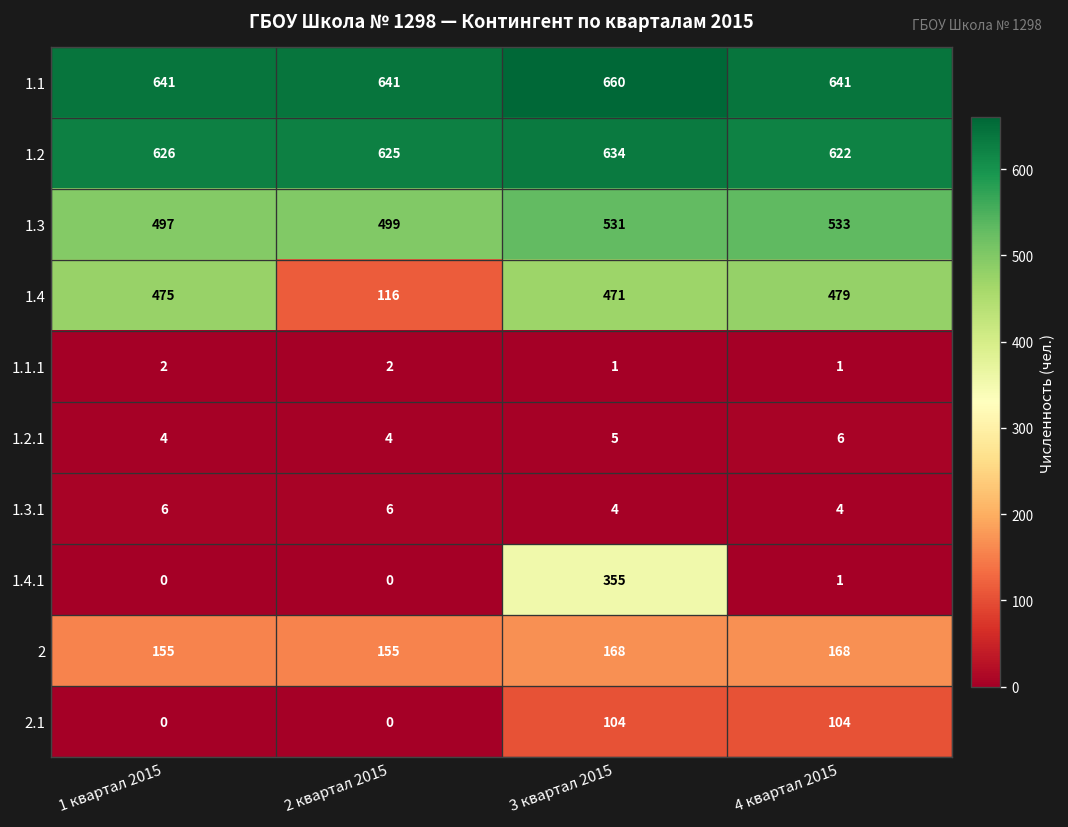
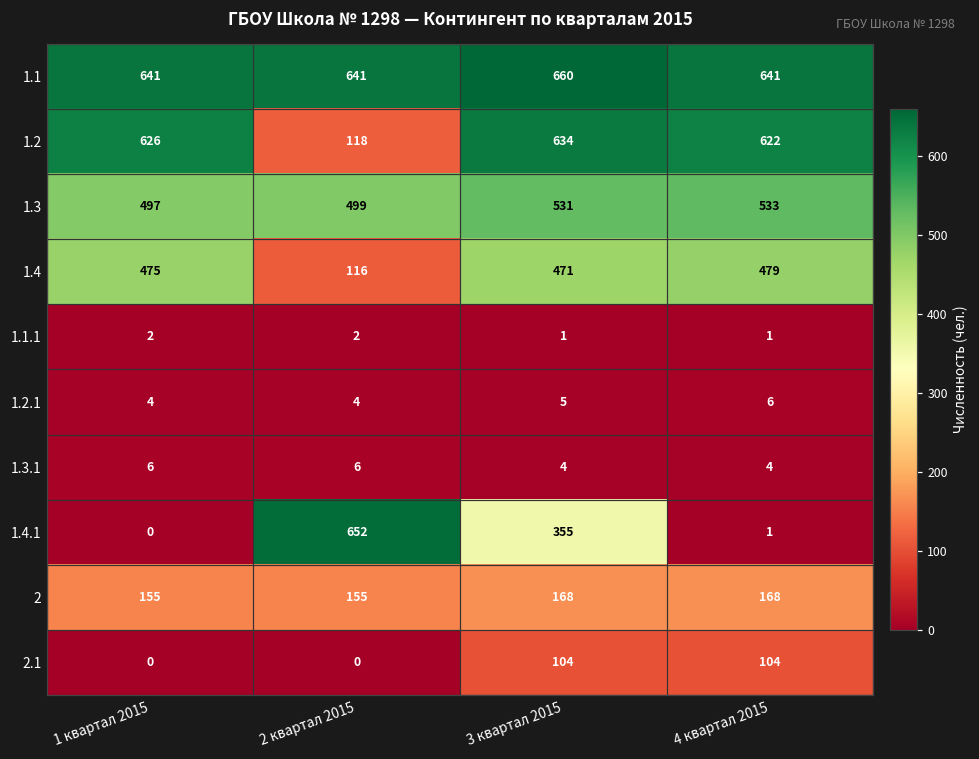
  {
    "1.1": {
      "1 квартал 2015": 641,
      "2 квартал 2015": 641,
      "3 квартал 2015": 660,
      "4 квартал 2015": 641
    },
    "1.2": {
      "1 квартал 2015": 626,
-     "2 квартал 2015": 625,
+     "2 квартал 2015": 118,
      "3 квартал 2015": 634,
      "4 квартал 2015": 622
    },
    "1.3": {
      "1 квартал 2015": 497,
      "2 квартал 2015": 499,
      "3 квартал 2015": 531,
      "4 квартал 2015": 533
    },
    "1.4": {
      "1 квартал 2015": 475,
      "2 квартал 2015": 116,
      "3 квартал 2015": 471,
      "4 квартал 2015": 479
    },
    "1.1.1": {
      "1 квартал 2015": 2,
      "2 квартал 2015": 2,
      "3 квартал 2015": 1,
      "4 квартал 2015": 1
    },
    "1.2.1": {
      "1 квартал 2015": 4,
      "2 квартал 2015": 4,
      "3 квартал 2015": 5,
      "4 квартал 2015": 6
    },
    "1.3.1": {
      "1 квартал 2015": 6,
      "2 квартал 2015": 6,
      "3 квартал 2015": 4,
      "4 квартал 2015": 4
    },
    "1.4.1": {
      "1 квартал 2015": 0,
-     "2 квартал 2015": 0,
+     "2 квартал 2015": 652,
      "3 квартал 2015": 355,
      "4 квартал 2015": 1
    },
    "2": {
      "1 квартал 2015": 155,
      "2 квартал 2015": 155,
      "3 квартал 2015": 168,
      "4 квартал 2015": 168
    },
    "2.1": {
      "1 квартал 2015": 0,
      "2 квартал 2015": 0,
      "3 квартал 2015": 104,
      "4 квартал 2015": 104
    }
  }
